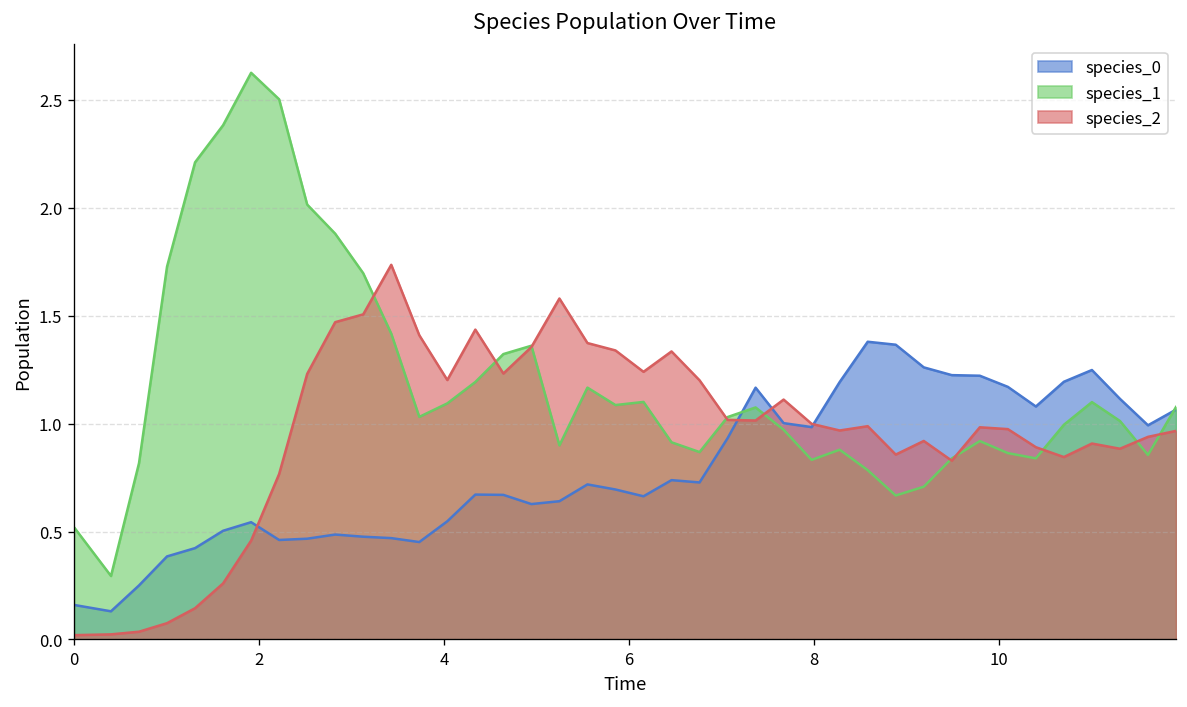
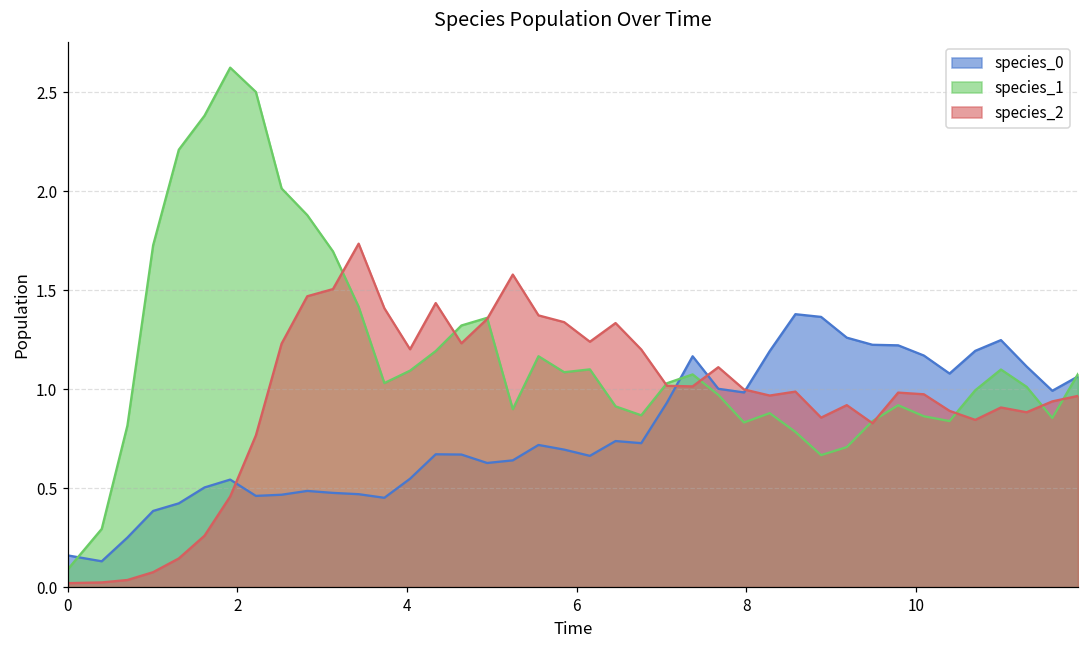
  {
    "species_0": {
      "0": 0.16
    },
    "species_1": {
-     "0": 0.52
+     "0": 0.09
    },
    "species_2": {
      "0": 0.02
    }
  }
